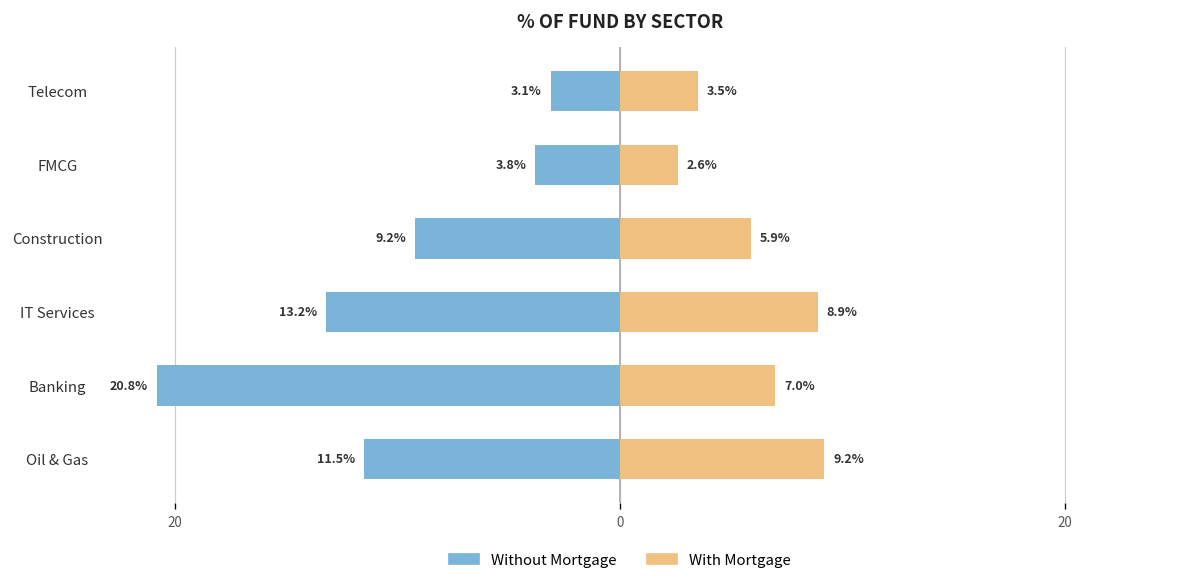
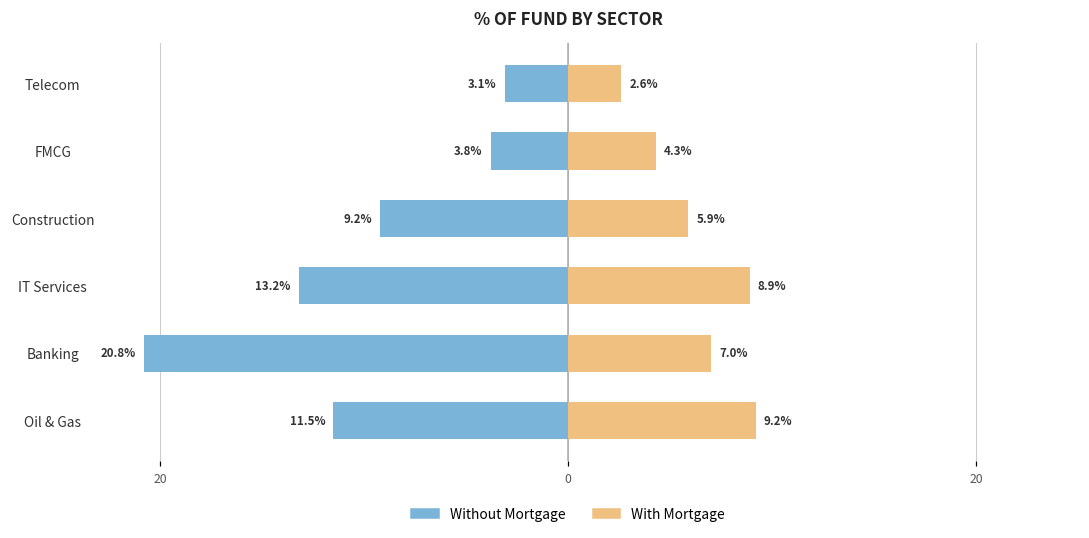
  {
    "With Mortgage": {
-     "Telecom": "3.5%",
-     "FMCG": "2.6%",
+     "Telecom": "2.6%",
+     "FMCG": "4.3%",
      "Construction": "5.9%",
      "IT Services": "8.9%",
      "Banking": "7.0%",
      "Oil & Gas": "9.2%"
    }
  }
